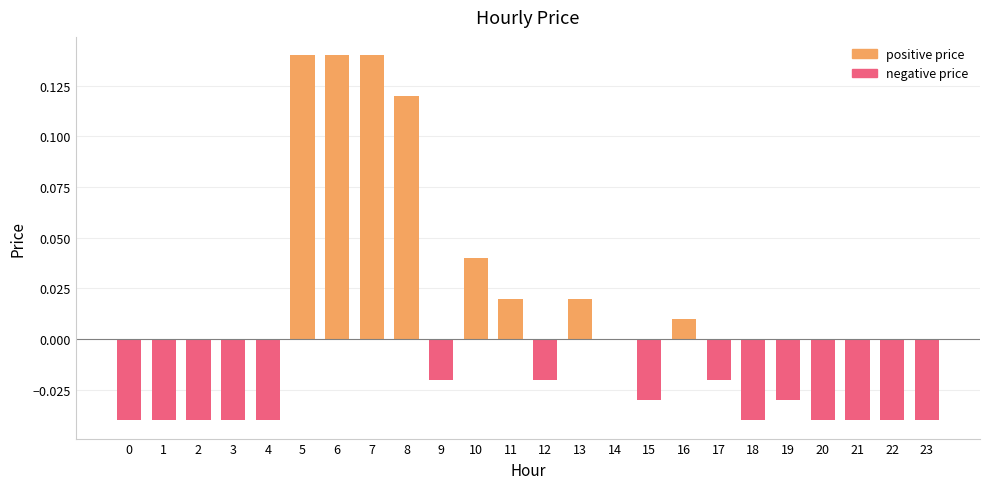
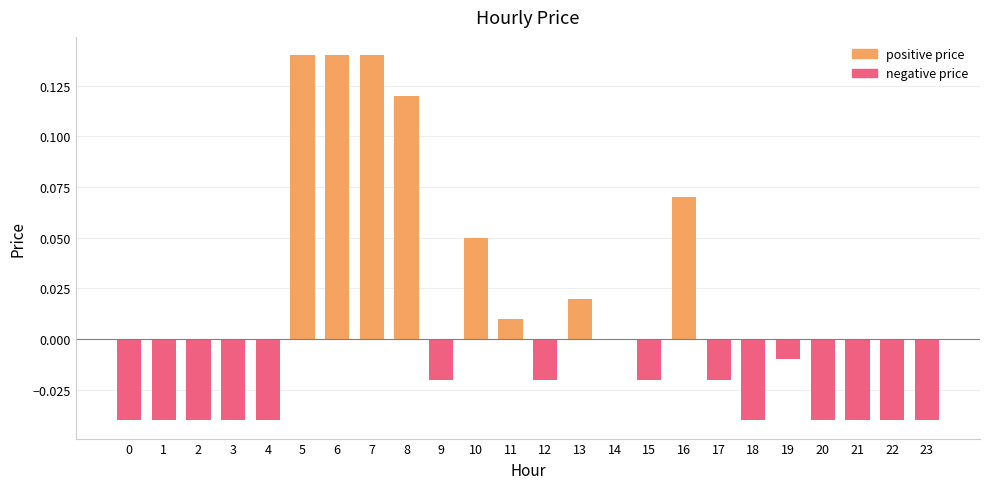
  {
    "0": -0.04,
    "1": -0.04,
    "2": -0.04,
    "3": -0.04,
    "4": -0.04,
    "5": 0.14,
    "6": 0.14,
    "7": 0.14,
    "8": 0.12,
    "9": -0.02,
-   "10": 0.04,
-   "11": 0.02,
+   "10": 0.05,
+   "11": 0.01,
    "12": -0.02,
    "13": 0.02,
    "14": 0.00,
-   "15": -0.03,
-   "16": 0.01,
+   "15": -0.02,
+   "16": 0.07,
    "17": -0.02,
    "18": -0.04,
-   "19": -0.03,
+   "19": -0.01,
    "20": -0.04,
    "21": -0.04,
    "22": -0.04,
    "23": -0.04
  }
